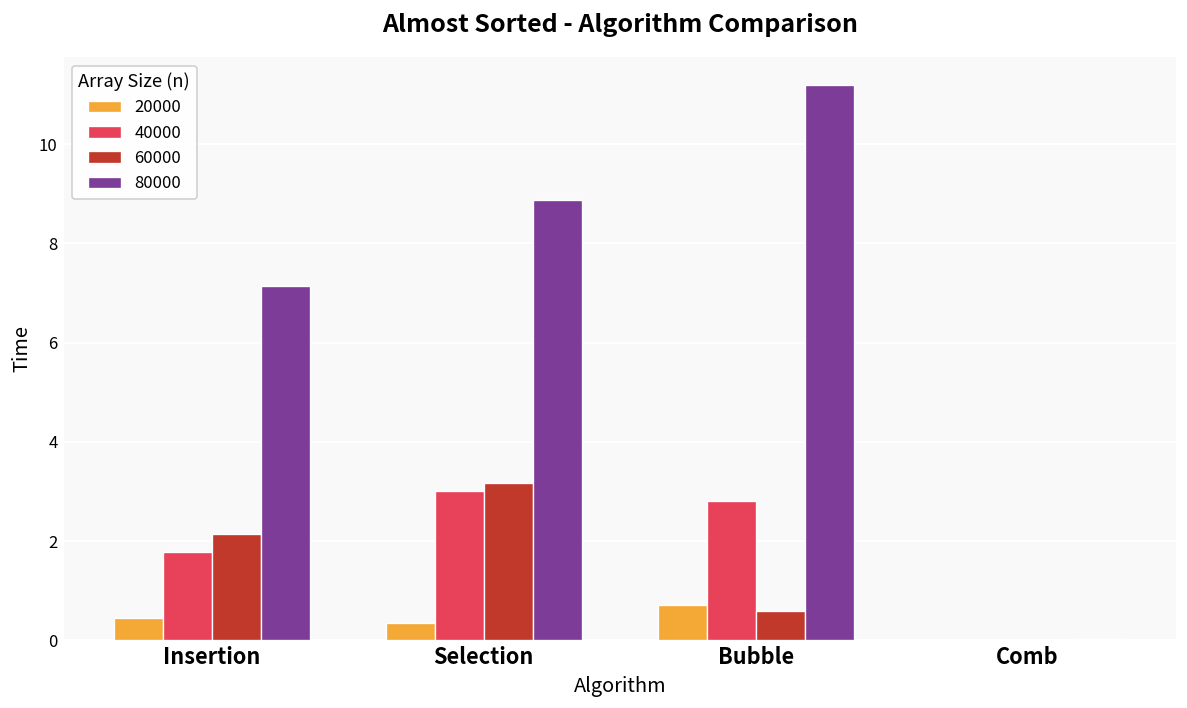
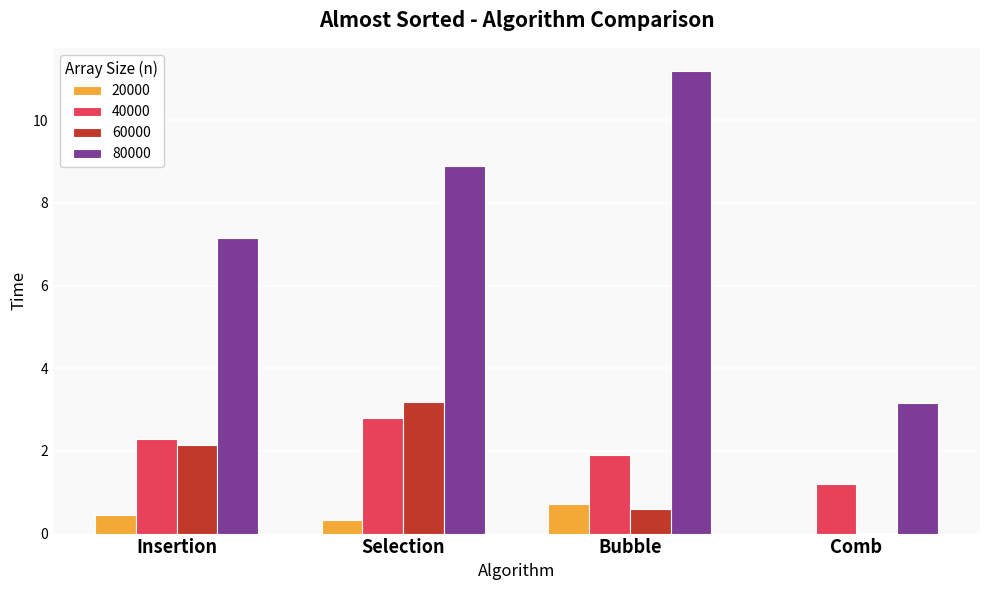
  {
    "20000": {
      "Insertion": 0.5,
      "Selection": 0.3,
      "Bubble": 0.7,
      "Comb": 0.0
    },
    "40000": {
-     "Insertion": 1.8,
-     "Selection": 3.0,
-     "Bubble": 2.8,
-     "Comb": 0.0
+     "Insertion": 2.3,
+     "Selection": 2.8,
+     "Bubble": 1.9,
+     "Comb": 1.2
    },
    "60000": {
      "Insertion": 2.1,
      "Selection": 3.2,
      "Bubble": 0.6
    },
    "80000": {
      "Insertion": 7.1,
      "Selection": 8.9,
      "Bubble": 11.2,
-     "Comb": 0.0
+     "Comb": 3.2
    }
  }
